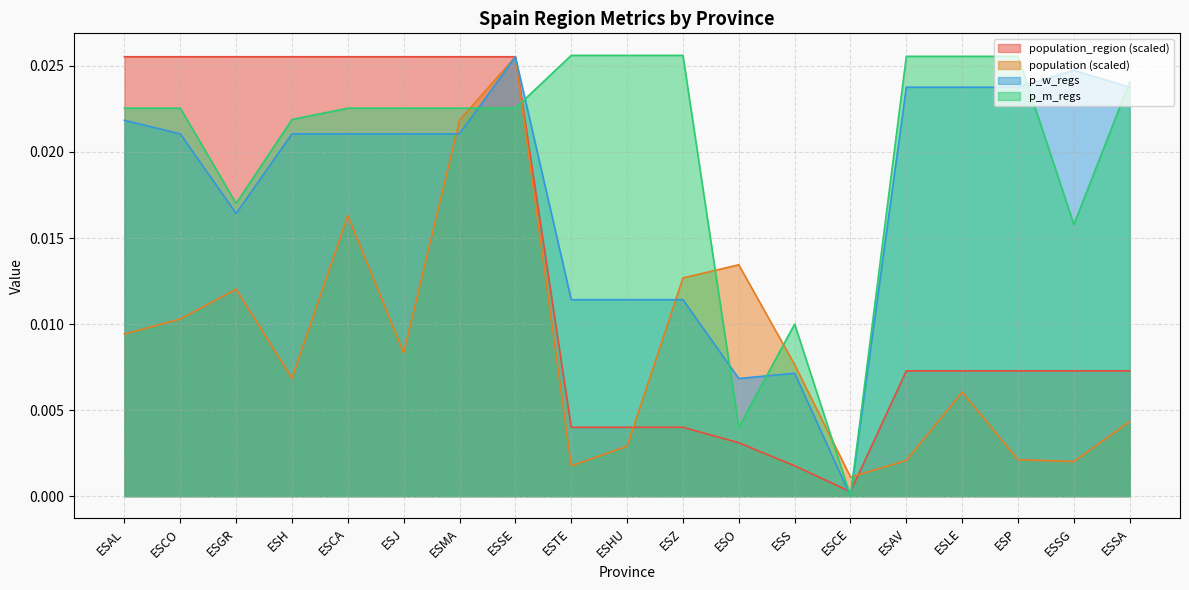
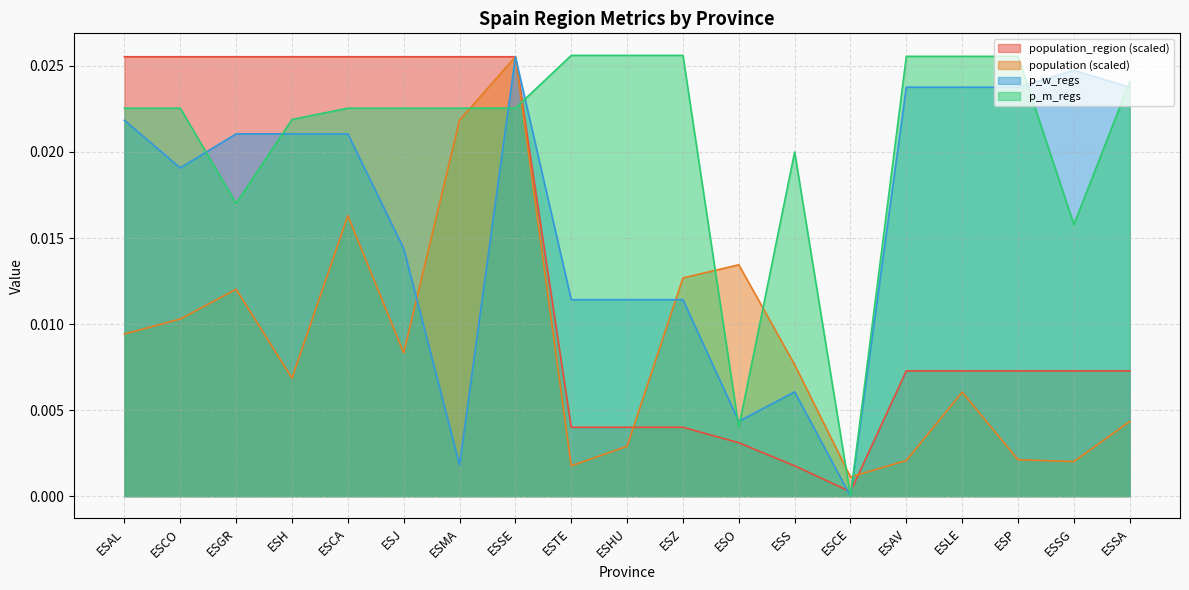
  {
    "p_w_regs": {
      "ESAL": 0.0218,
-     "ESCO": 0.0211,
-     "ESGR": 0.0164,
+     "ESCO": 0.0191,
+     "ESGR": 0.0211,
      "ESH": 0.0211,
      "ESCA": 0.0211,
-     "ESJ": 0.0211,
-     "ESMA": 0.0211,
+     "ESJ": 0.0144,
+     "ESMA": 0.0018,
      "ESTE": 0.0114,
      "ESHU": 0.0114,
      "ESZ": 0.0114,
-     "ESO": 0.0068,
-     "ESS": 0.0071,
+     "ESO": 0.0043,
+     "ESS": 0.0061,
      "ESAV": 0.0238,
      "ESLE": 0.0238
    },
    "p_m_regs": {
      "ESAL": 0.0225,
      "ESCO": 0.0225,
      "ESGR": 0.0170,
      "ESH": 0.0219,
      "ESCA": 0.0225,
      "ESJ": 0.0225,
      "ESMA": 0.0225,
      "ESSE": 0.0225,
      "ESTE": 0.0256,
      "ESHU": 0.0256,
      "ESZ": 0.0256,
      "ESO": 0.0040,
-     "ESS": 0.01,
+     "ESS": 0.02,
      "ESAV": 0.0256,
      "ESLE": 0.0256,
      "ESSG": 0.0158
    }
  }
